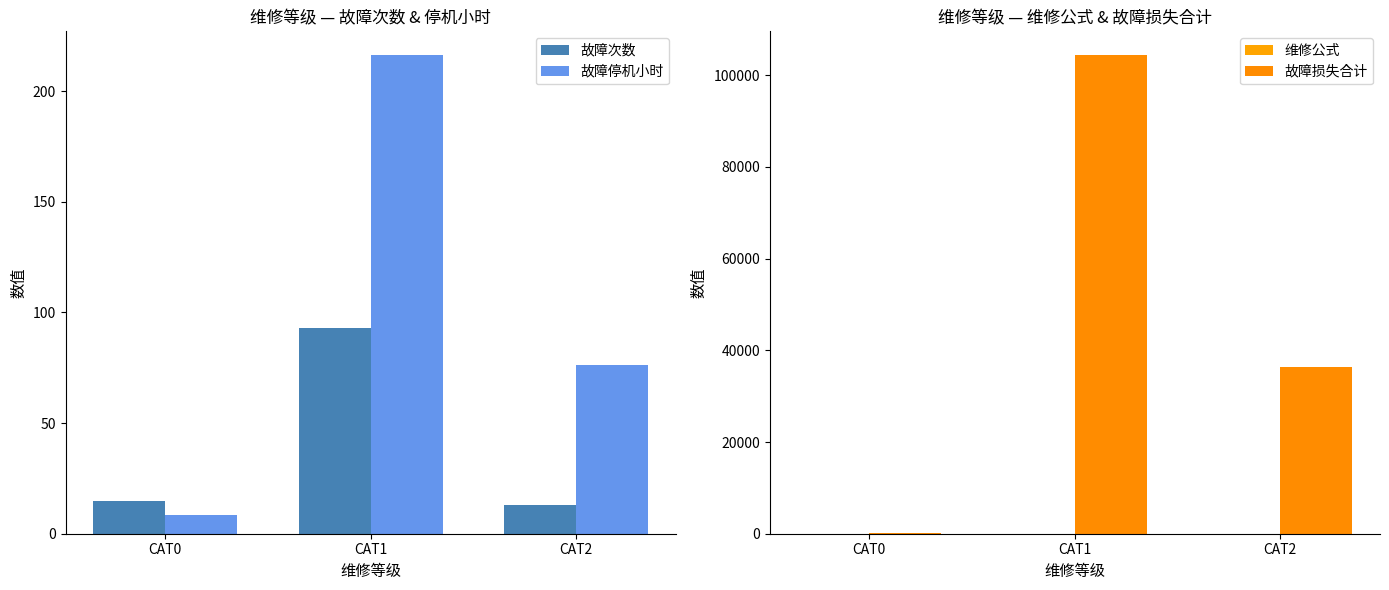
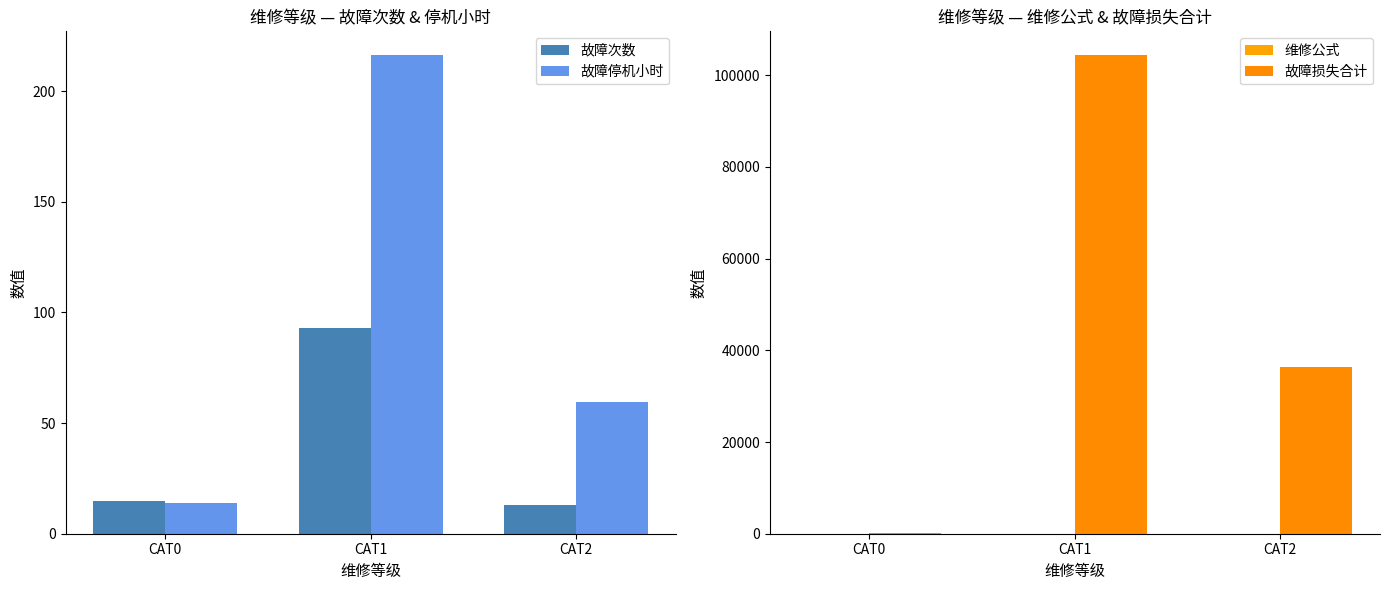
  {
    "维修等级 — 故障次数 & 停机小时": {
      "故障次数": {
        "CAT0": 15,
        "CAT1": 93,
        "CAT2": 13
      },
      "故障停机小时": {
-       "CAT0": 8,
+       "CAT0": 14,
        "CAT1": 216,
-       "CAT2": 76
+       "CAT2": 60
      }
    }
  }
